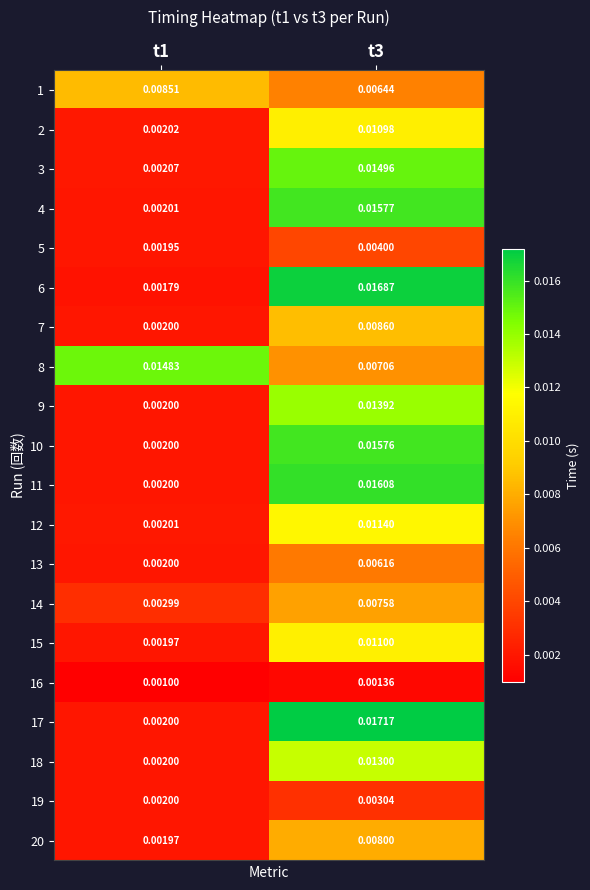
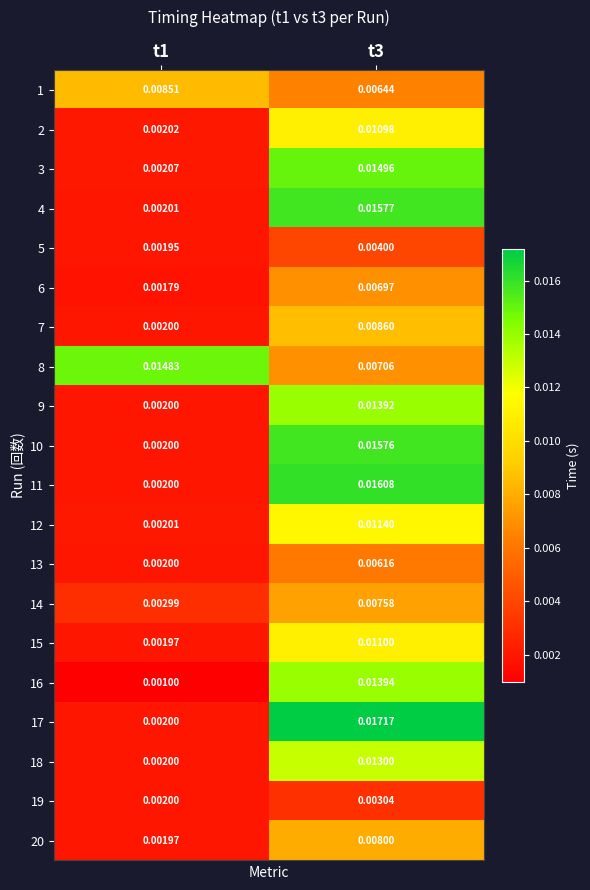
  {
    "1": {
      "t1": 0.00851,
      "t3": 0.00644
    },
    "2": {
      "t1": 0.00202,
      "t3": 0.01098
    },
    "3": {
      "t1": 0.00207,
      "t3": 0.01496
    },
    "4": {
      "t1": 0.00201,
      "t3": 0.01577
    },
    "5": {
      "t1": 0.00195,
      "t3": 0.00400
    },
    "6": {
      "t1": 0.00179,
-     "t3": 0.01687
+     "t3": 0.00697
    },
    "7": {
      "t1": 0.00200,
      "t3": 0.00860
    },
    "8": {
      "t1": 0.01483,
      "t3": 0.00706
    },
    "9": {
      "t1": 0.00200,
      "t3": 0.01392
    },
    "10": {
      "t1": 0.00200,
      "t3": 0.01576
    },
    "11": {
      "t1": 0.00200,
      "t3": 0.01608
    },
    "12": {
      "t1": 0.00201,
      "t3": 0.01140
    },
    "13": {
      "t1": 0.00200,
      "t3": 0.00616
    },
    "14": {
      "t1": 0.00299,
      "t3": 0.00758
    },
    "15": {
      "t1": 0.00197,
      "t3": 0.01100
    },
    "16": {
      "t1": 0.00100,
-     "t3": 0.00136
+     "t3": 0.01394
    },
    "17": {
      "t1": 0.00200,
      "t3": 0.01717
    },
    "18": {
      "t1": 0.00200,
      "t3": 0.01300
    },
    "19": {
      "t1": 0.00200,
      "t3": 0.00304
    },
    "20": {
      "t1": 0.00197,
      "t3": 0.00800
    }
  }
